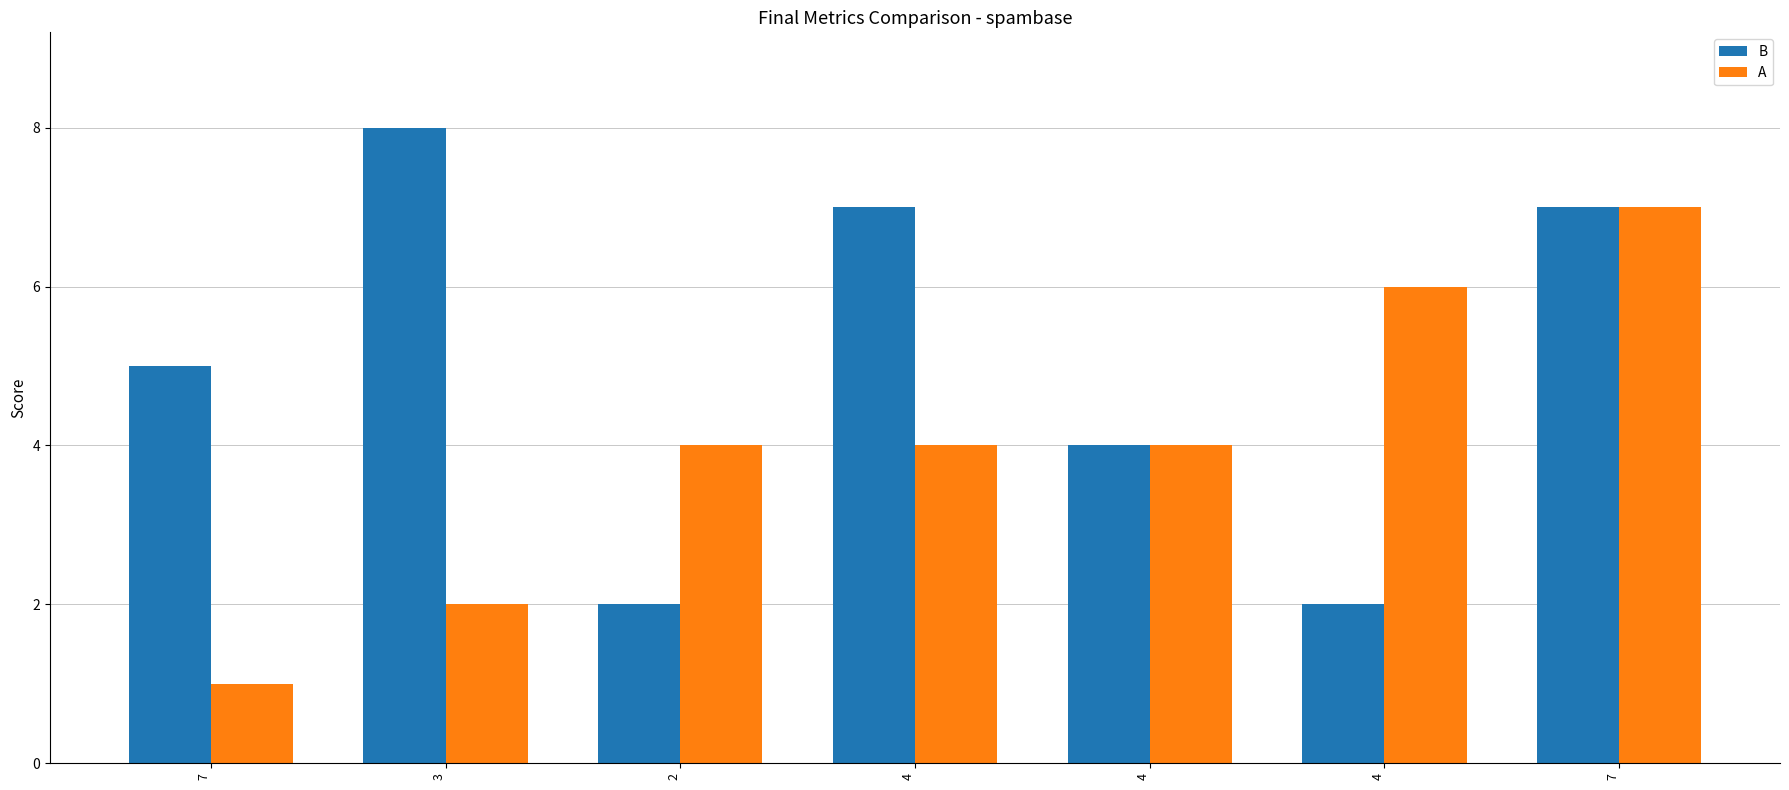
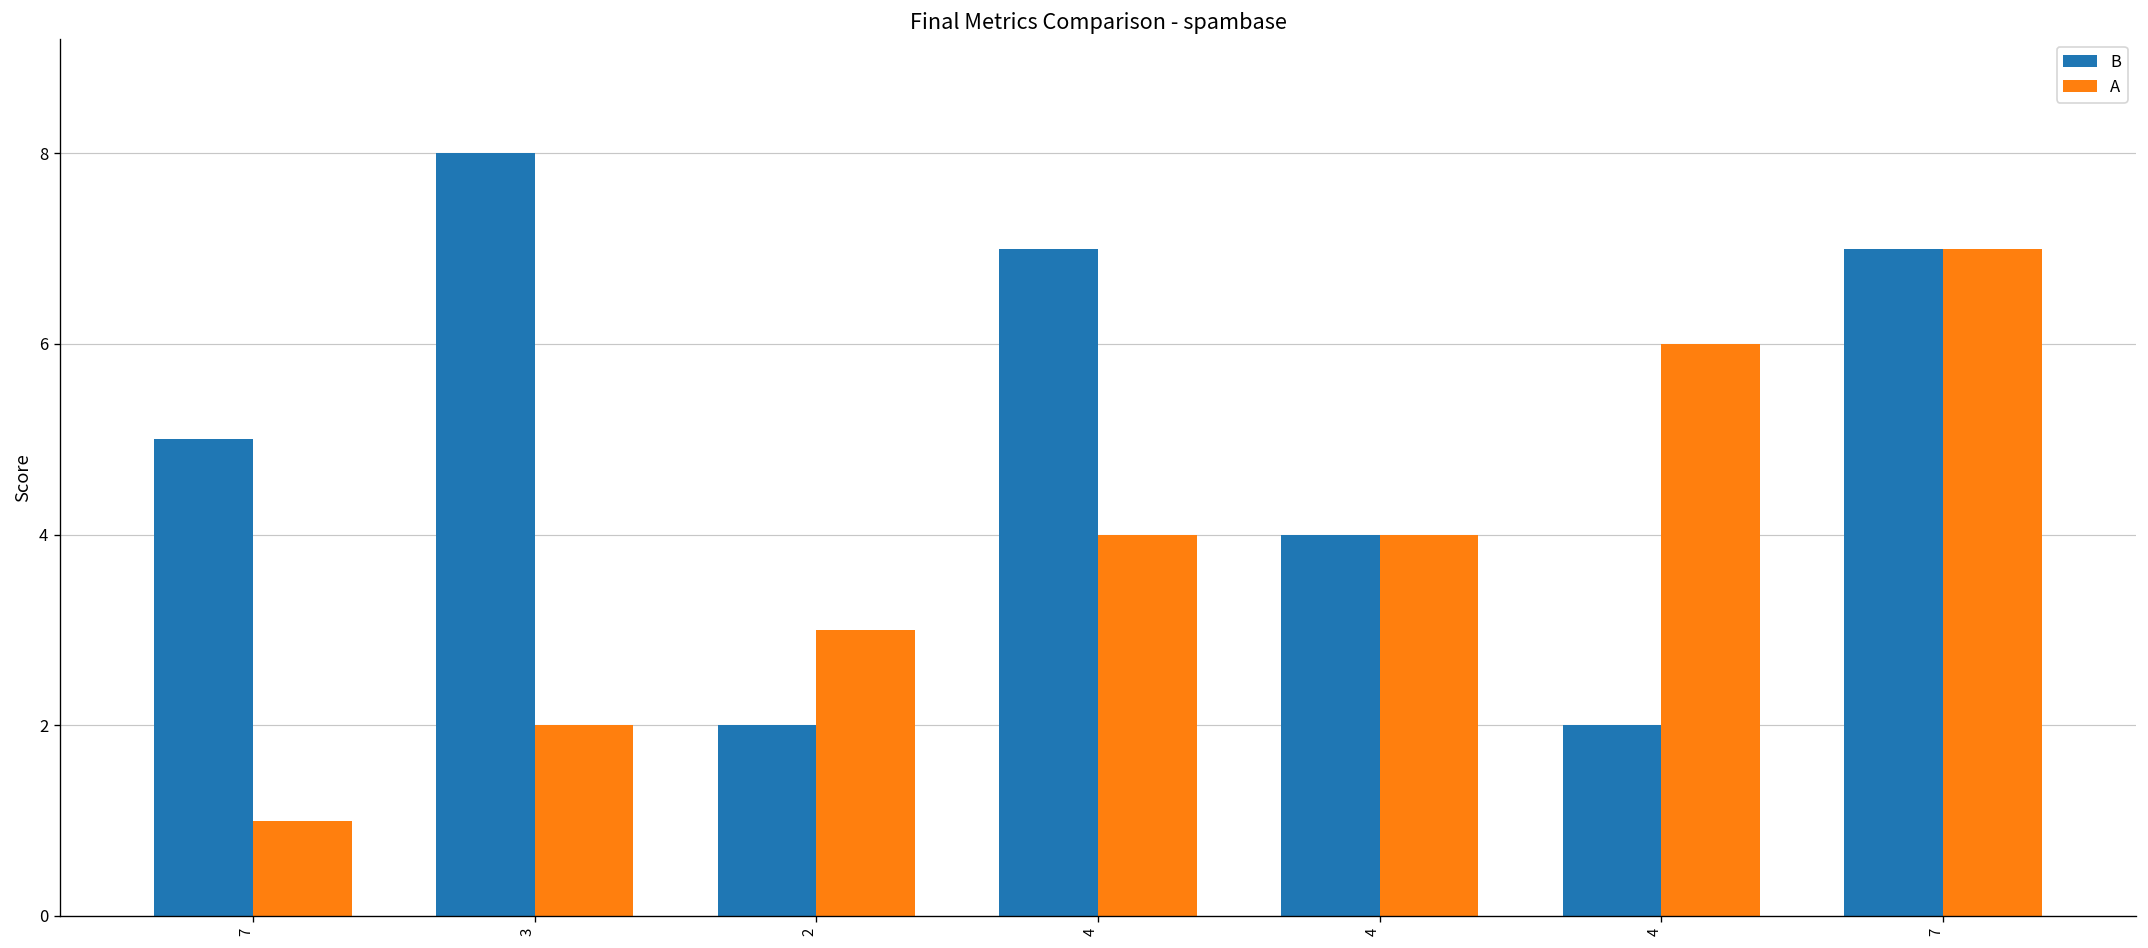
  {
    "B": {
      "3": 8,
      "2": 2
    },
    "A": {
      "3": 2,
-     "2": 4
+     "2": 3
    }
  }
